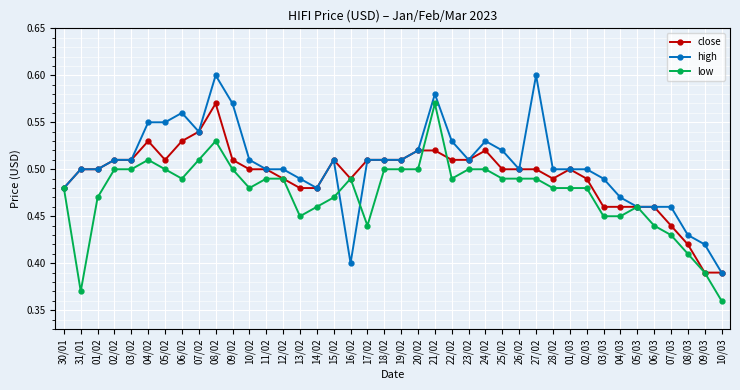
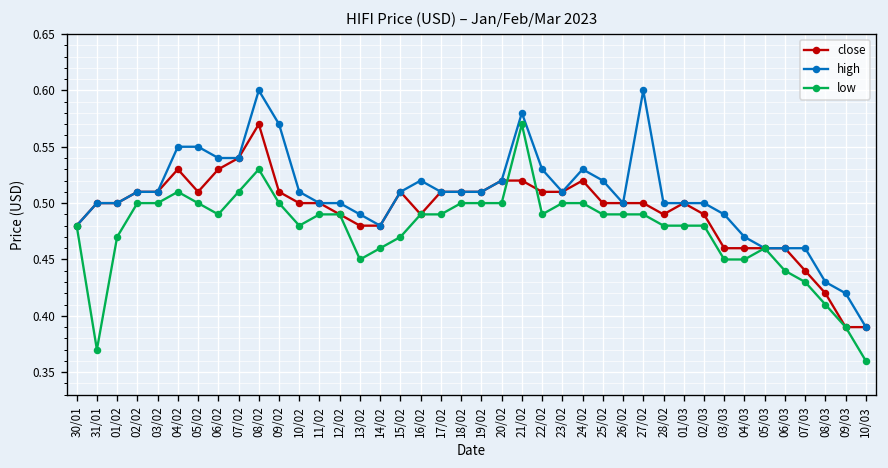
  {
    "close": {
      "04/02": 0.53,
      "05/02": 0.51,
      "06/02": 0.53,
      "08/02": 0.57,
      "09/02": 0.51,
      "10/02": 0.50,
      "13/02": 0.48,
      "21/02": 0.52,
      "22/02": 0.51,
      "24/02": 0.52,
      "25/02": 0.50,
      "27/02": 0.50,
      "28/02": 0.49,
      "02/03": 0.49,
      "03/03": 0.46,
      "04/03": 0.46,
      "07/03": 0.44,
      "08/03": 0.42
    },
    "high": {
      "04/02": 0.55,
      "05/02": 0.55,
-     "06/02": 0.56,
+     "06/02": 0.54,
      "08/02": 0.60,
      "09/02": 0.57,
      "10/02": 0.51,
      "12/02": 0.50,
      "13/02": 0.49,
-     "16/02": 0.40,
+     "16/02": 0.52,
      "21/02": 0.58,
      "22/02": 0.53,
      "24/02": 0.53,
      "25/02": 0.52,
      "27/02": 0.60,
      "28/02": 0.50,
      "02/03": 0.50,
      "03/03": 0.49,
      "04/03": 0.47,
      "07/03": 0.46,
      "08/03": 0.43,
      "09/03": 0.42
    },
    "low": {
      "31/01": 0.37,
      "01/02": 0.47,
      "02/02": 0.50,
      "03/02": 0.50,
      "04/02": 0.51,
      "05/02": 0.50,
      "06/02": 0.49,
      "07/02": 0.51,
      "08/02": 0.53,
      "09/02": 0.50,
      "10/02": 0.48,
      "11/02": 0.49,
      "13/02": 0.45,
      "14/02": 0.46,
      "15/02": 0.47,
-     "17/02": 0.44,
+     "17/02": 0.49,
      "18/02": 0.50,
      "19/02": 0.50,
      "20/02": 0.50,
      "21/02": 0.57,
      "22/02": 0.49,
      "23/02": 0.50,
      "24/02": 0.50,
      "25/02": 0.49,
      "26/02": 0.49,
      "27/02": 0.49,
      "28/02": 0.48,
      "01/03": 0.48,
      "02/03": 0.48,
      "03/03": 0.45,
      "04/03": 0.45,
      "06/03": 0.44,
      "07/03": 0.43,
      "08/03": 0.41,
      "10/03": 0.36
    }
  }
